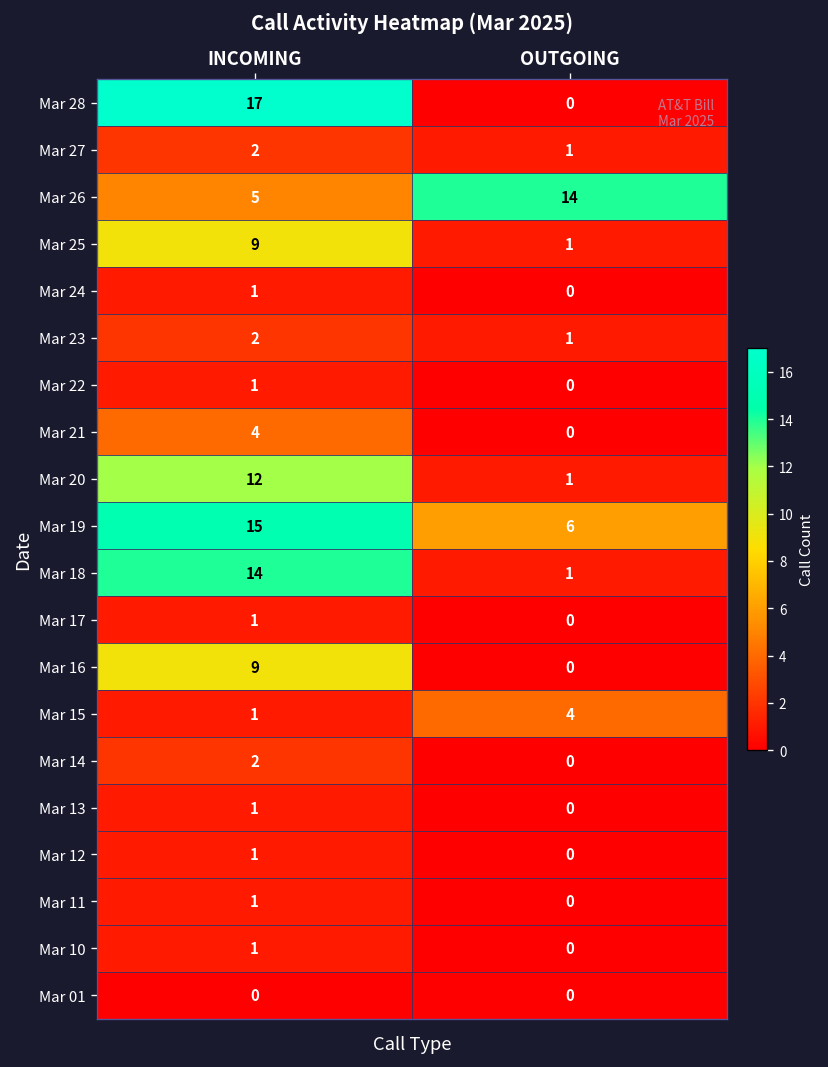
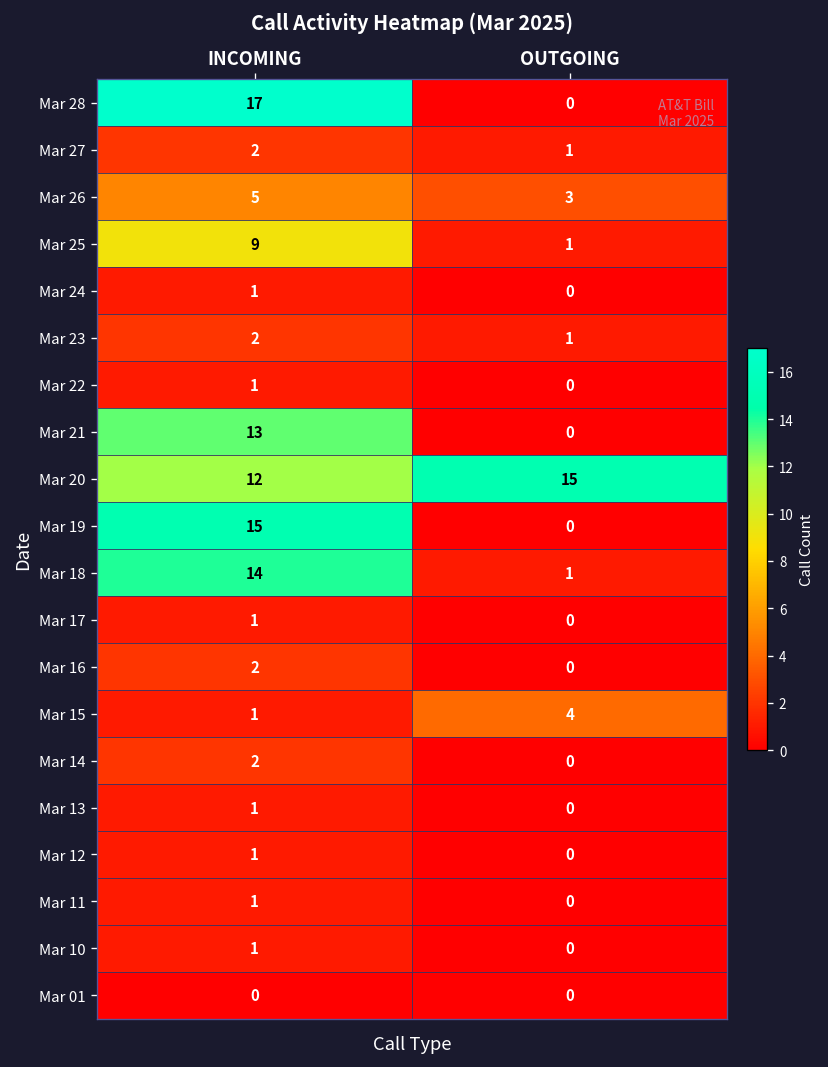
  {
    "Mar 28": {
      "INCOMING": 17
    },
    "Mar 27": {
      "INCOMING": 2,
      "OUTGOING": 1
    },
    "Mar 26": {
      "INCOMING": 5,
-     "OUTGOING": 14
+     "OUTGOING": 3
    },
    "Mar 25": {
      "INCOMING": 9,
      "OUTGOING": 1
    },
    "Mar 24": {
      "INCOMING": 1,
      "OUTGOING": 0
    },
    "Mar 23": {
      "INCOMING": 2,
      "OUTGOING": 1
    },
    "Mar 22": {
      "INCOMING": 1,
      "OUTGOING": 0
    },
    "Mar 21": {
-     "INCOMING": 4,
+     "INCOMING": 13,
      "OUTGOING": 0
    },
    "Mar 20": {
      "INCOMING": 12,
-     "OUTGOING": 1
+     "OUTGOING": 15
    },
    "Mar 19": {
      "INCOMING": 15,
-     "OUTGOING": 6
+     "OUTGOING": 0
    },
    "Mar 18": {
      "INCOMING": 14,
      "OUTGOING": 1
    },
    "Mar 17": {
      "INCOMING": 1,
      "OUTGOING": 0
    },
    "Mar 16": {
-     "INCOMING": 9,
+     "INCOMING": 2,
      "OUTGOING": 0
    },
    "Mar 15": {
      "INCOMING": 1,
      "OUTGOING": 4
    },
    "Mar 14": {
      "INCOMING": 2,
      "OUTGOING": 0
    },
    "Mar 13": {
      "INCOMING": 1,
      "OUTGOING": 0
    },
    "Mar 12": {
      "INCOMING": 1,
      "OUTGOING": 0
    },
    "Mar 11": {
      "INCOMING": 1,
      "OUTGOING": 0
    },
    "Mar 10": {
      "INCOMING": 1,
      "OUTGOING": 0
    },
    "Mar 01": {
      "INCOMING": 0,
      "OUTGOING": 0
    }
  }
